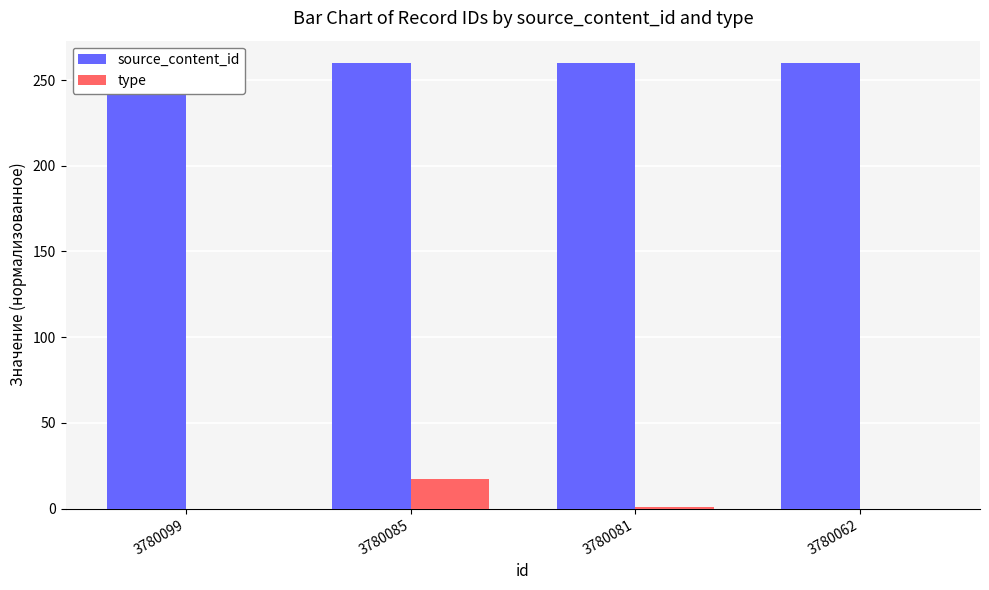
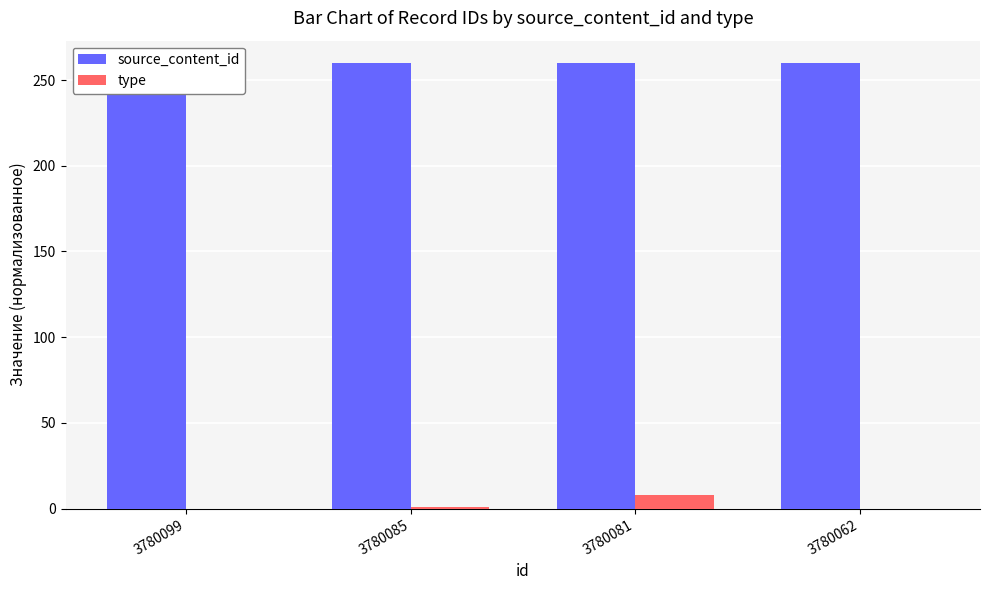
  {
    "source_content_id": {
      "3780085": 260,
      "3780081": 260,
      "3780062": 260
    },
    "type": {
      "3780099": 0,
-     "3780085": 17,
-     "3780081": 1,
+     "3780085": 1,
+     "3780081": 8,
      "3780062": 0
    }
  }
